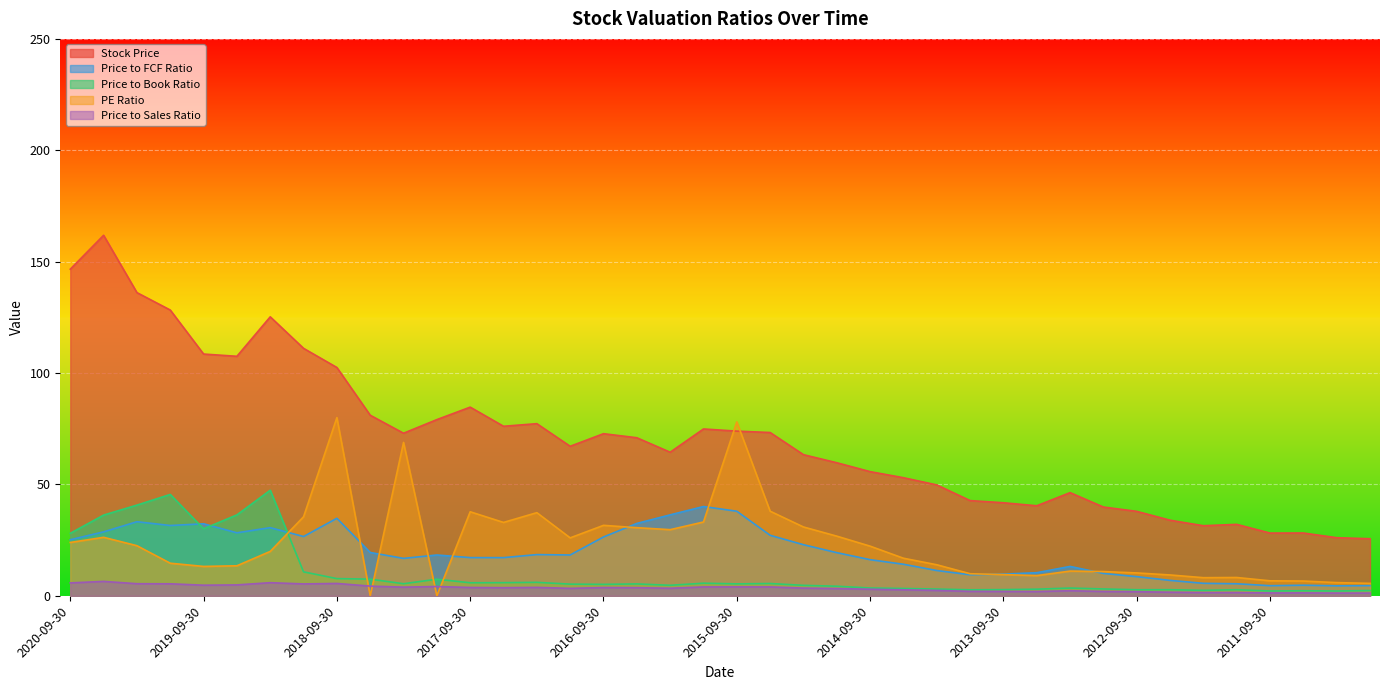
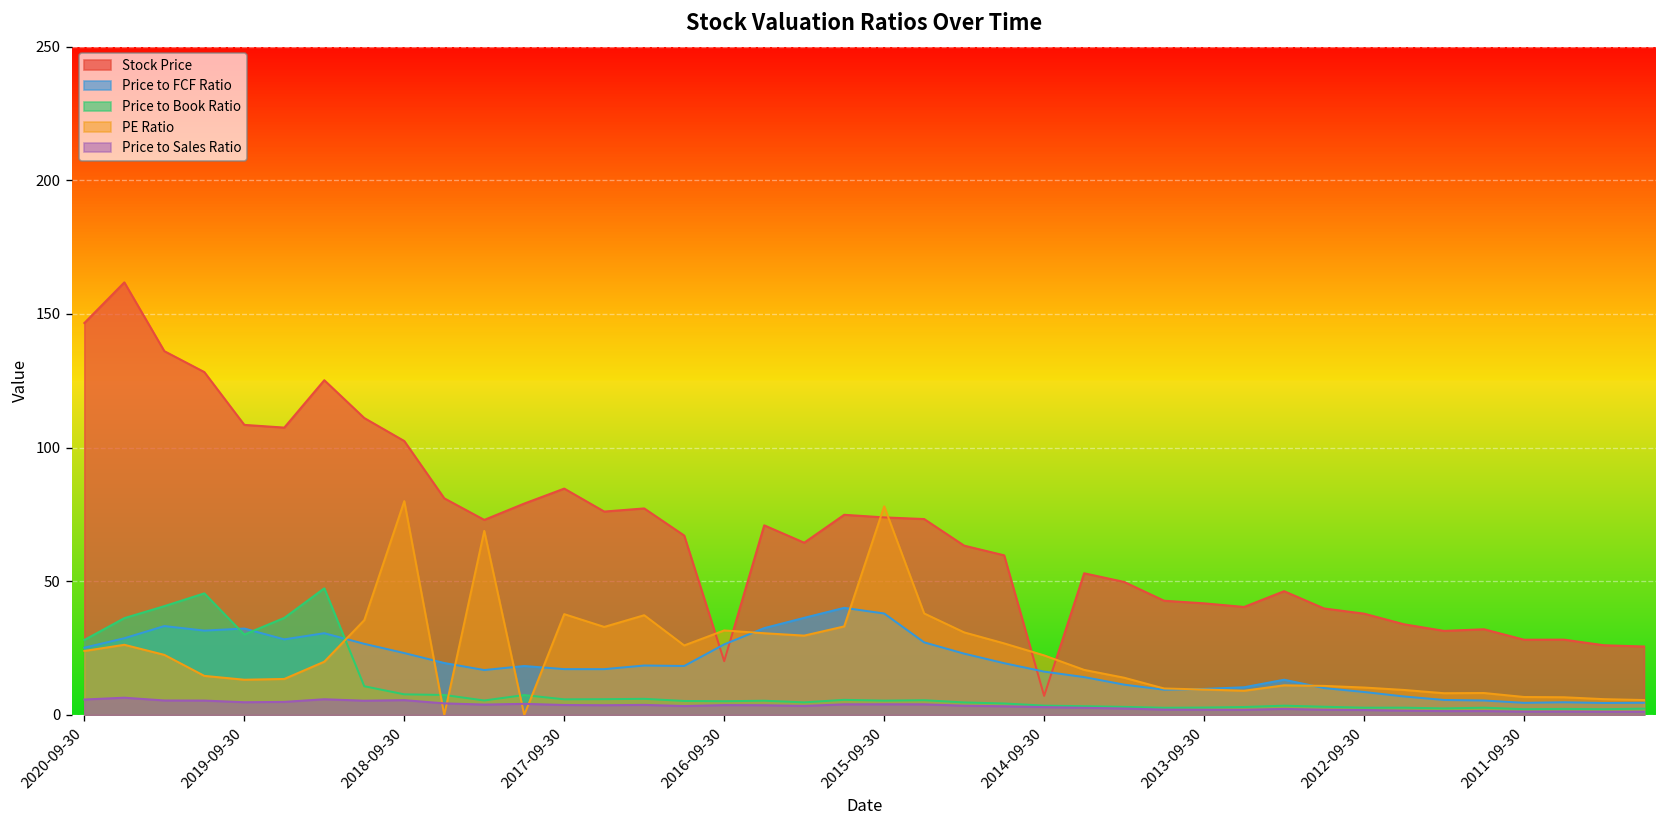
  {
    "Stock Price": {
      "2020-09-30": 147,
      "2019-09-30": 109,
      "2018-09-30": 102,
      "2017-09-30": 85,
-     "2016-09-30": 73,
+     "2016-09-30": 20,
      "2015-09-30": 74,
-     "2014-09-30": 56,
+     "2014-09-30": 7,
      "2013-09-30": 42,
      "2012-09-30": 38,
      "2011-09-30": 28
    },
    "Price to FCF Ratio": {
      "2020-09-30": 25,
      "2019-09-30": 32,
-     "2018-09-30": 35,
+     "2018-09-30": 23,
      "2017-09-30": 17,
      "2016-09-30": 26,
      "2015-09-30": 38,
      "2014-09-30": 16,
      "2012-09-30": 9,
      "2011-09-30": 5
    },
    "Price to Book Ratio": {
      "2020-09-30": 28,
      "2019-09-30": 30,
      "2018-09-30": 8,
      "2017-09-30": 6,
      "2016-09-30": 5,
      "2015-09-30": 5
    },
    "PE Ratio": {
      "2020-09-30": 24,
      "2019-09-30": 13,
      "2018-09-30": 80,
      "2017-09-30": 38,
      "2016-09-30": 32,
      "2015-09-30": 78,
      "2014-09-30": 22,
      "2012-09-30": 10,
      "2011-09-30": 7
    },
    "Price to Sales Ratio": {
      "2020-09-30": 6,
      "2019-09-30": 5,
      "2018-09-30": 6,
      "2017-09-30": 4,
      "2016-09-30": 4,
      "2015-09-30": 4
    }
  }
